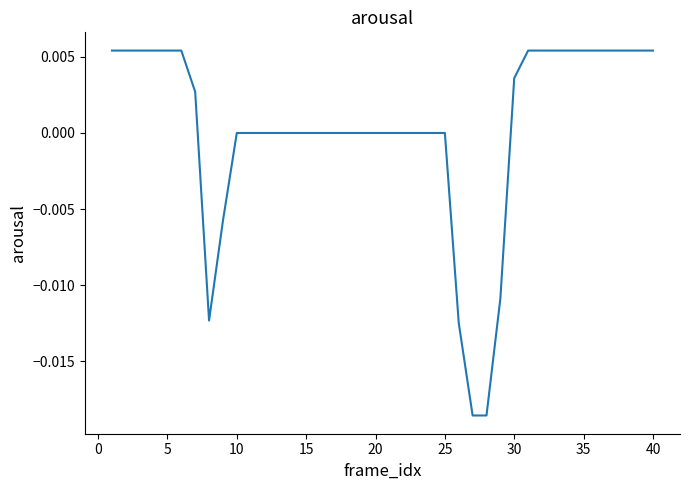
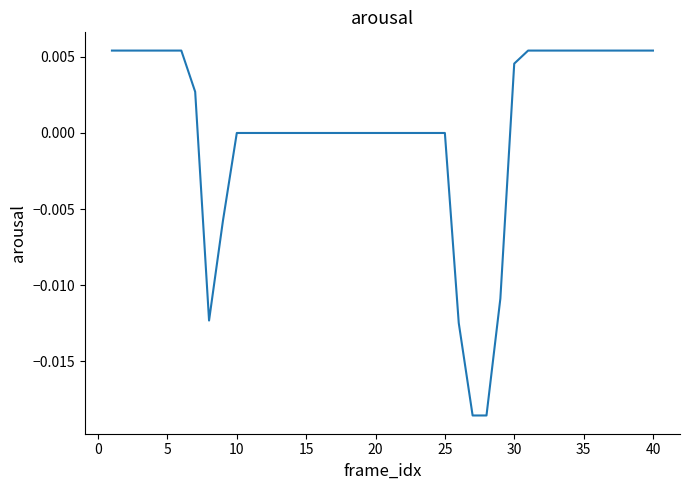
  {
    "5": 0.0054,
    "10": 0.0000,
    "15": 0.0000,
    "20": 0.0000,
    "25": 0.0000,
-   "30": 0.0036,
+   "30": 0.0046,
    "35": 0.0054,
    "40": 0.0054
  }
